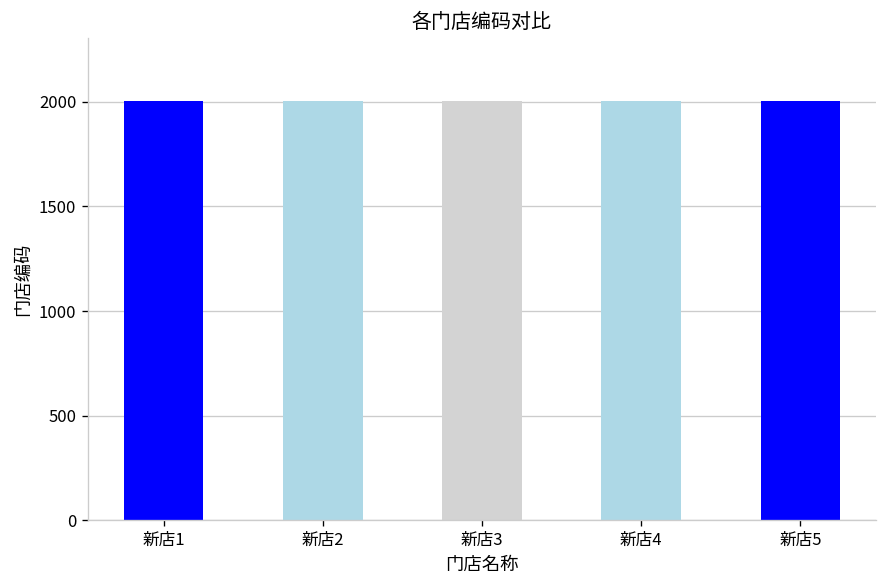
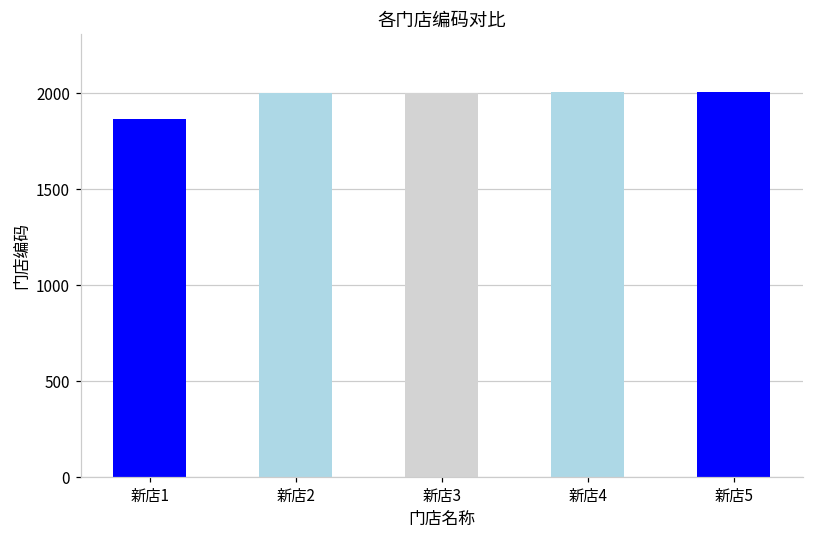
  {
-   "新店1": 2000,
+   "新店1": 1870,
    "新店2": 2000,
    "新店3": 2000,
    "新店4": 2000,
    "新店5": 2010
  }
